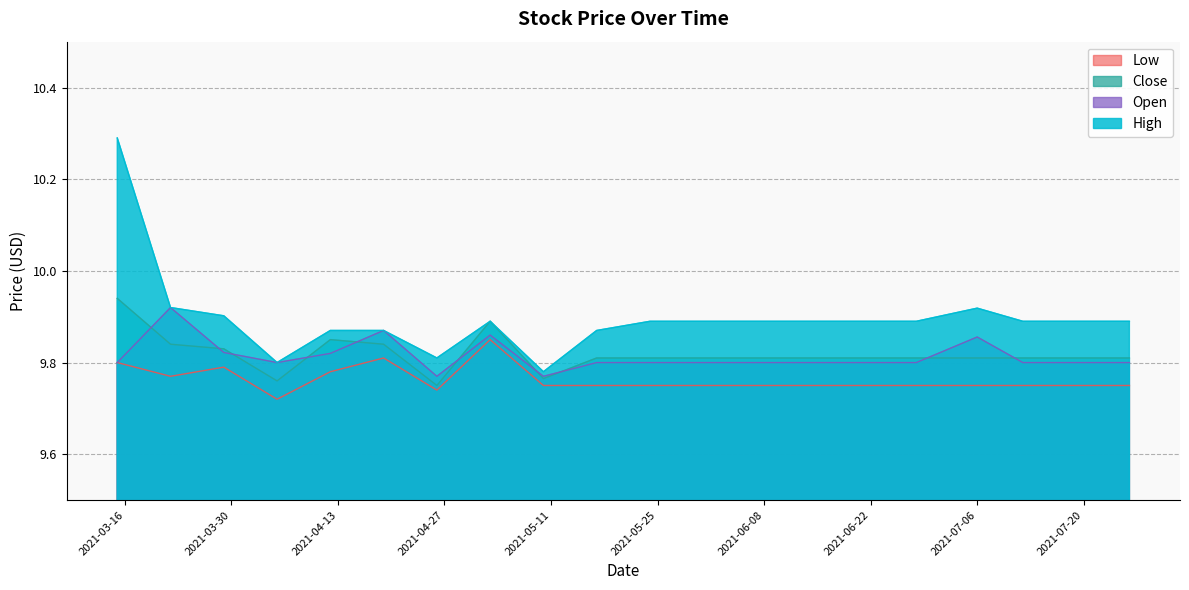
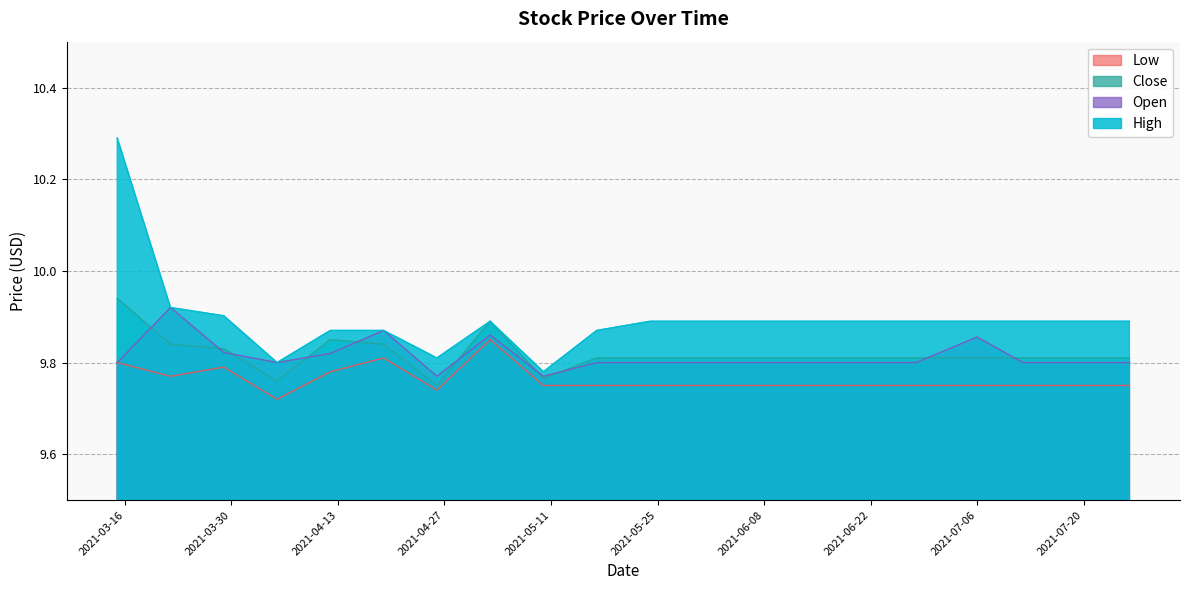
  {
    "Low": {
      "2021-07-06": 9.75
    },
    "Close": {
      "2021-07-06": 9.81
    },
    "Open": {
      "2021-07-06": 9.86
    },
    "High": {
-     "2021-07-06": 9.92
+     "2021-07-06": 9.89
    }
  }
